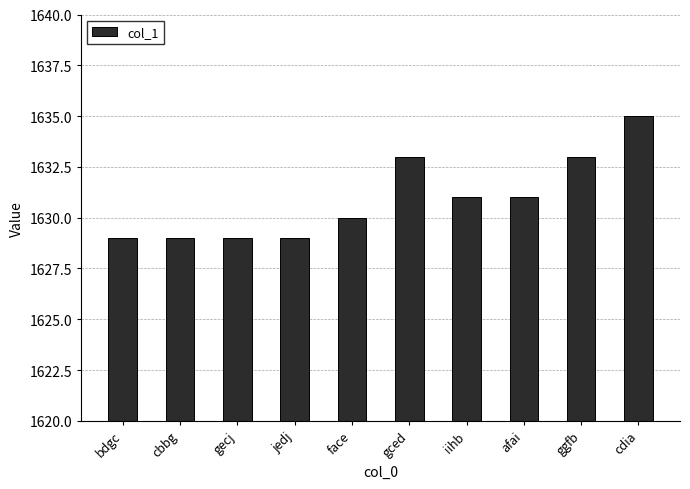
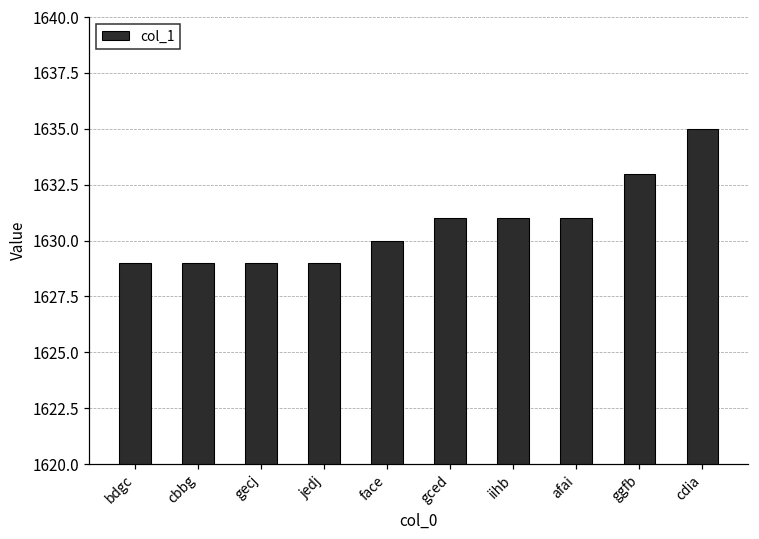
  {
    "bdgc": 1629,
    "cbbg": 1629,
    "gecj": 1629,
    "jedj": 1629,
    "face": 1630,
-   "gced": 1633,
+   "gced": 1631,
    "iihb": 1631,
    "afai": 1631,
    "ggfb": 1633,
    "cdia": 1635
  }
